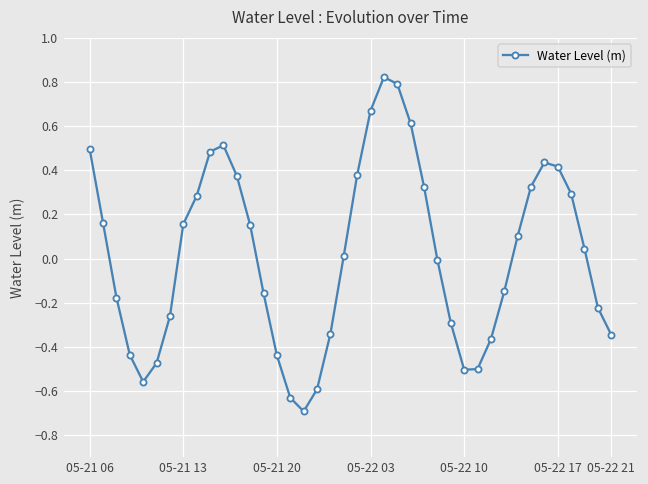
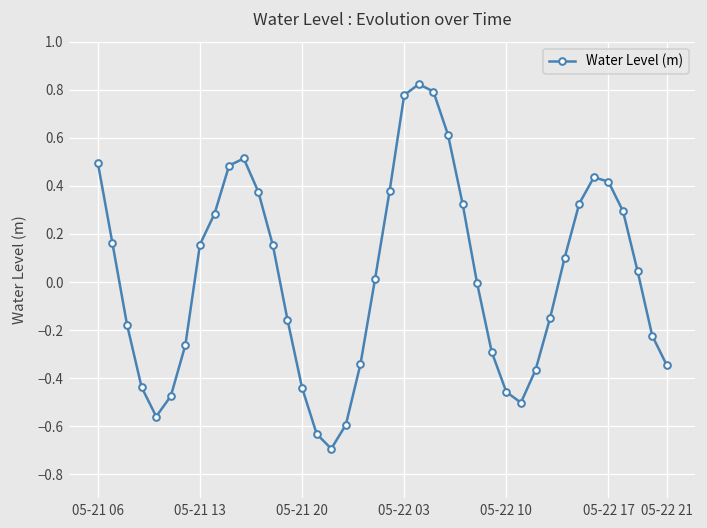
  {
    "05-21 06": 0.50,
    "05-21 13": 0.16,
    "05-21 20": -0.44,
-   "05-22 03": 0.67,
-   "05-22 10": -0.50,
+   "05-22 03": 0.78,
+   "05-22 10": -0.46,
    "05-22 17": 0.42,
    "05-22 21": -0.35
  }
